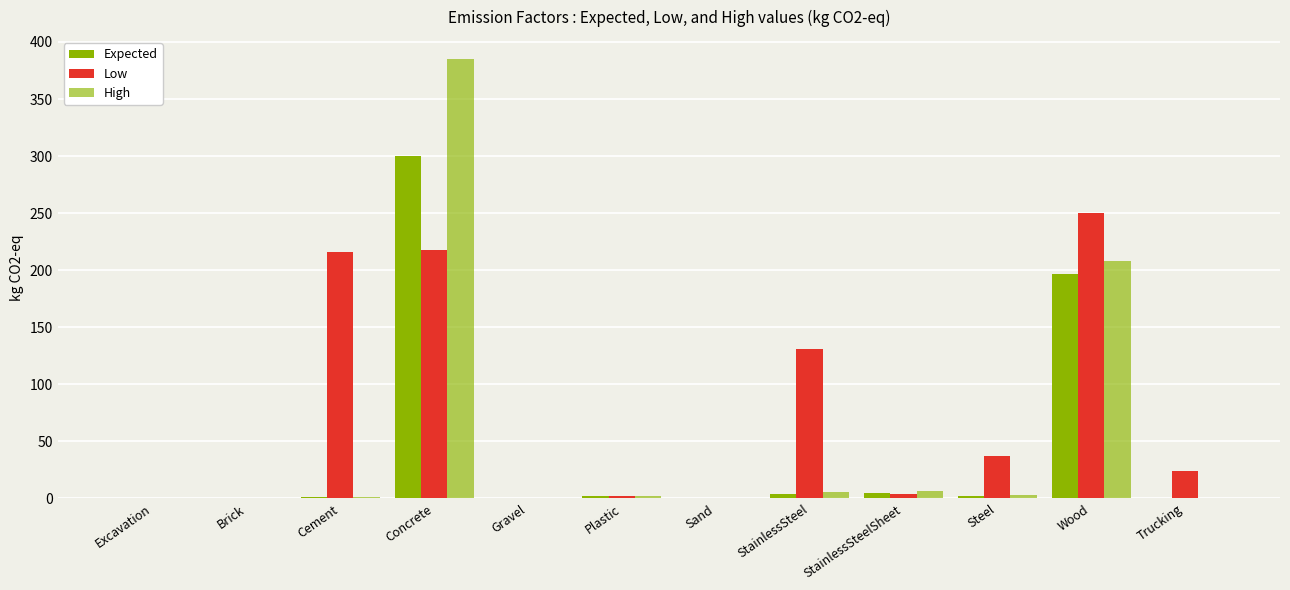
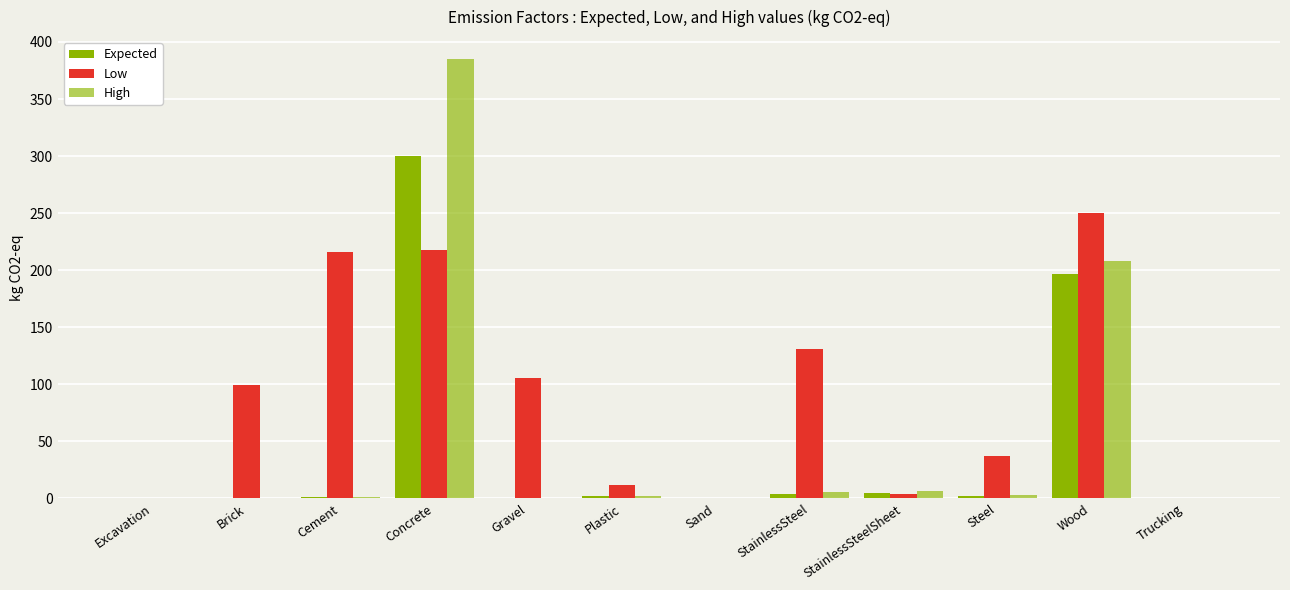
  {
    "Low": {
-     "Brick": 0,
+     "Brick": 99,
      "Cement": 216,
      "Concrete": 218,
-     "Gravel": 0,
-     "Plastic": 2,
+     "Gravel": 105,
+     "Plastic": 12,
      "StainlessSteel": 131,
      "StainlessSteelSheet": 4,
      "Steel": 38,
      "Wood": 250,
-     "Trucking": 24
+     "Trucking": 0
    }
  }
